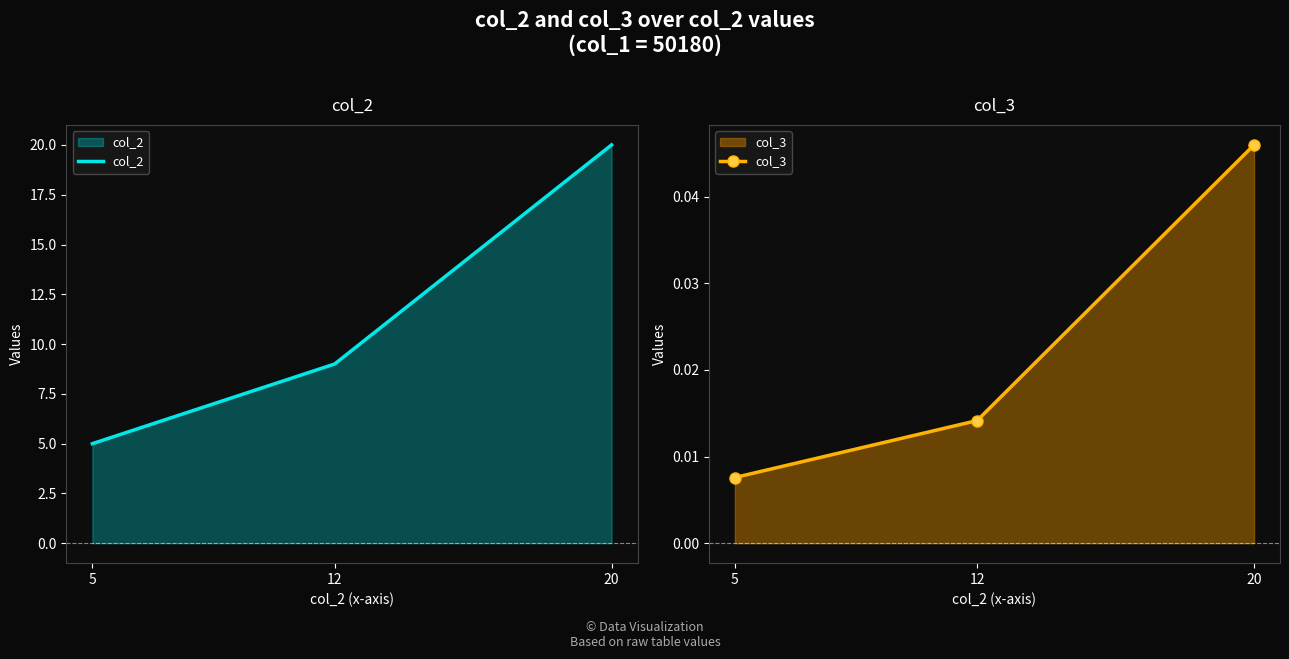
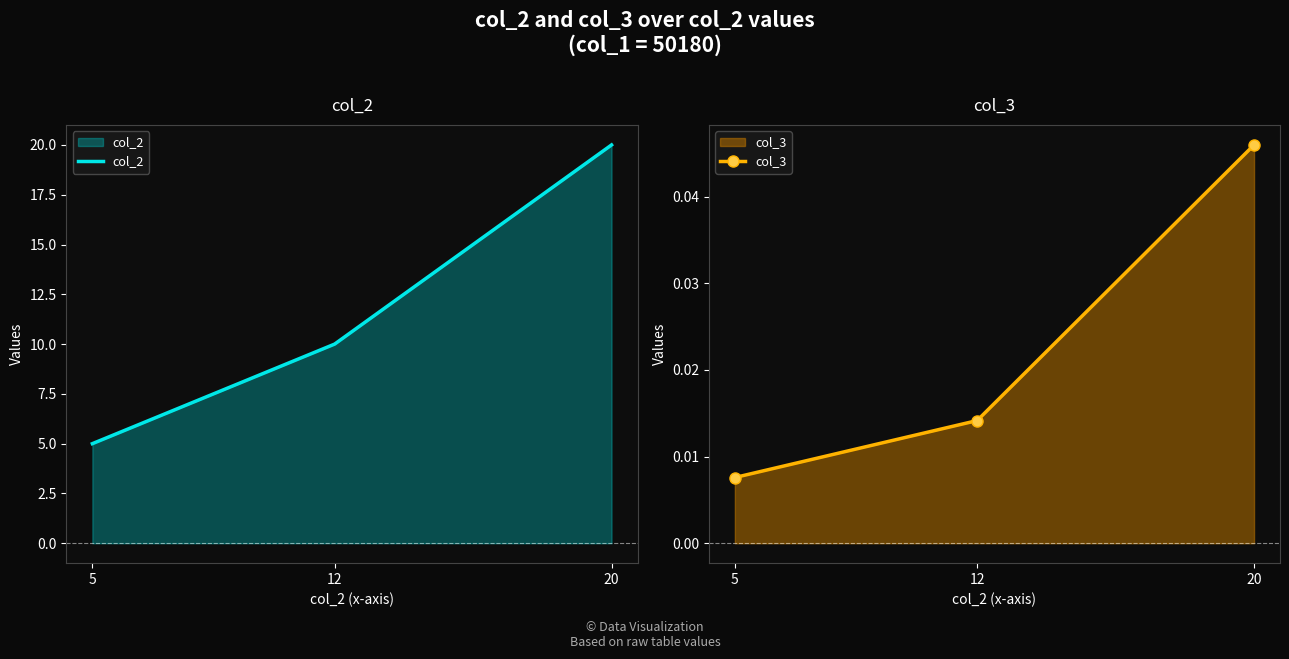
  {
    "col_2": {
      "5": 5,
-     "12": 9,
+     "12": 10,
      "20": 20
    },
    "col_3": {
      "5": 0.008,
      "12": 0.014,
      "20": 0.046
    }
  }
